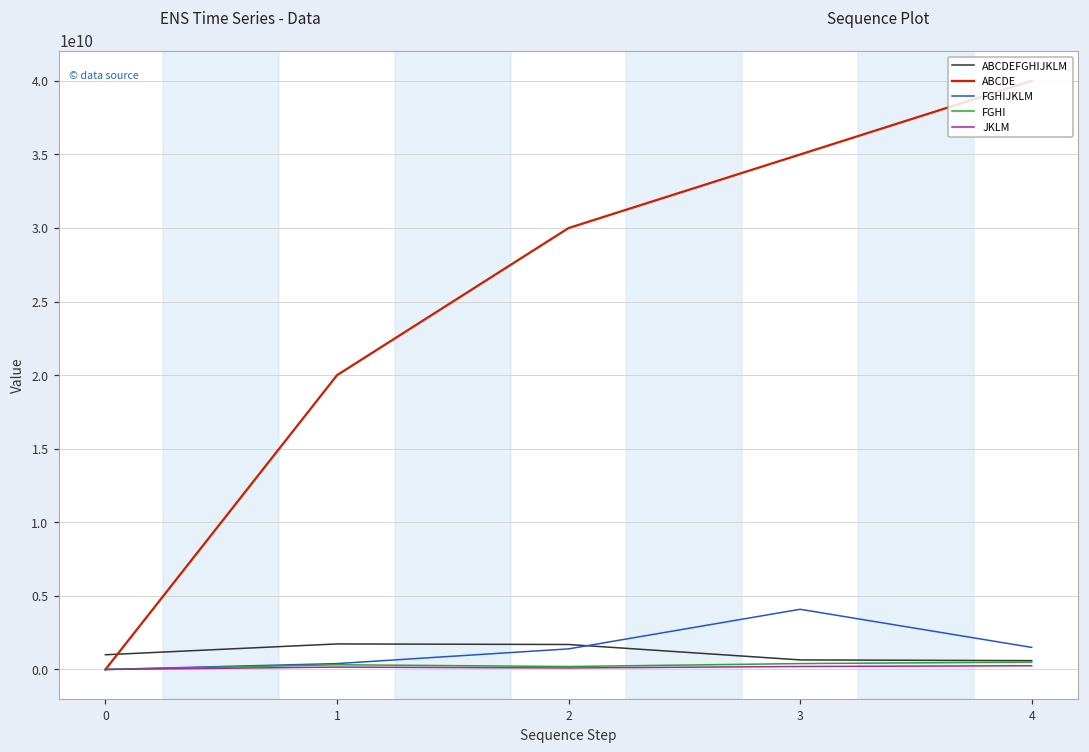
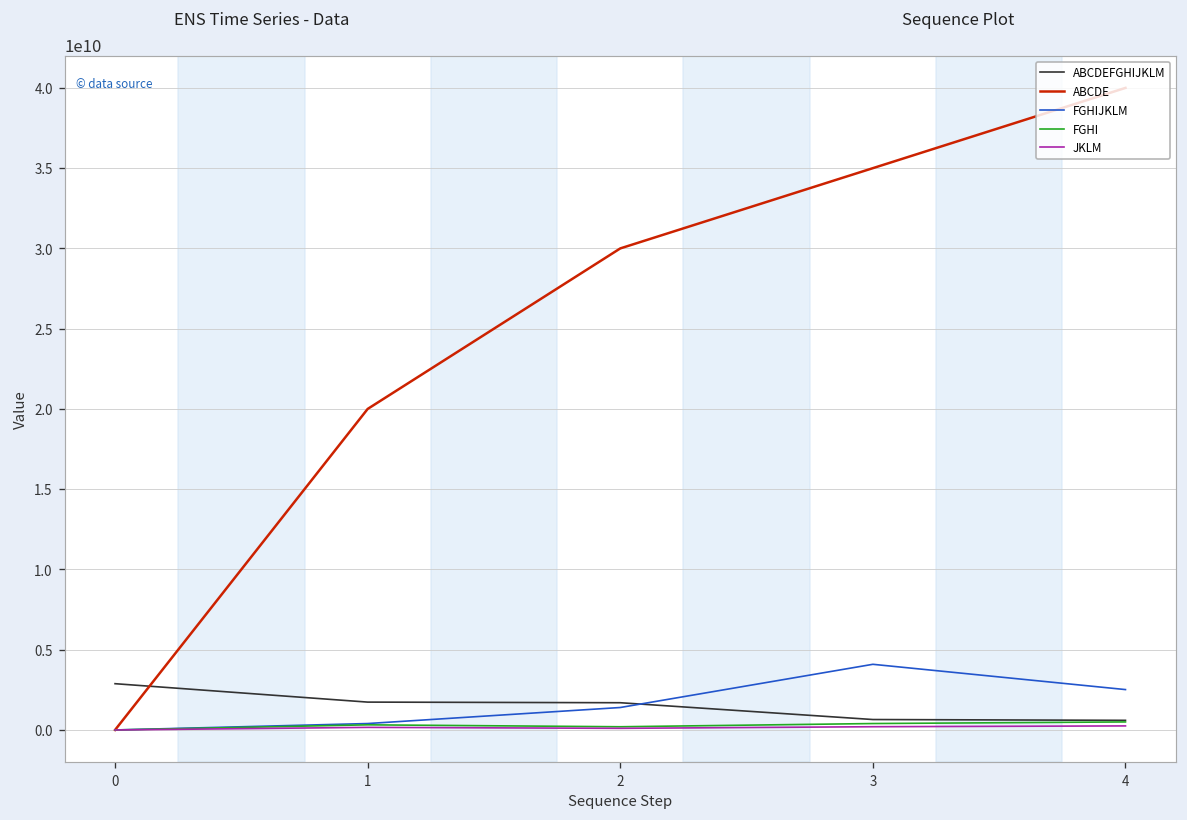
  {
    "ABCDEFGHIJKLM": {
-     "0": 1000000000,
+     "0": 2900000000,
      "1": 1700000000,
      "2": 1700000000,
      "3": 700000000
    },
    "ABCDE": {
      "1": 20000000000,
      "2": 30000000000,
      "3": 35000000000
    },
    "FGHIJKLM": {
      "2": 1400000000,
      "3": 4100000000,
-     "4": 1500000000
+     "4": 2500000000
    },
    "FGHI": {
      "3": 400000000
    },
    "JKLM": {
      "3": 200000000,
      "4": 300000000
    }
  }
